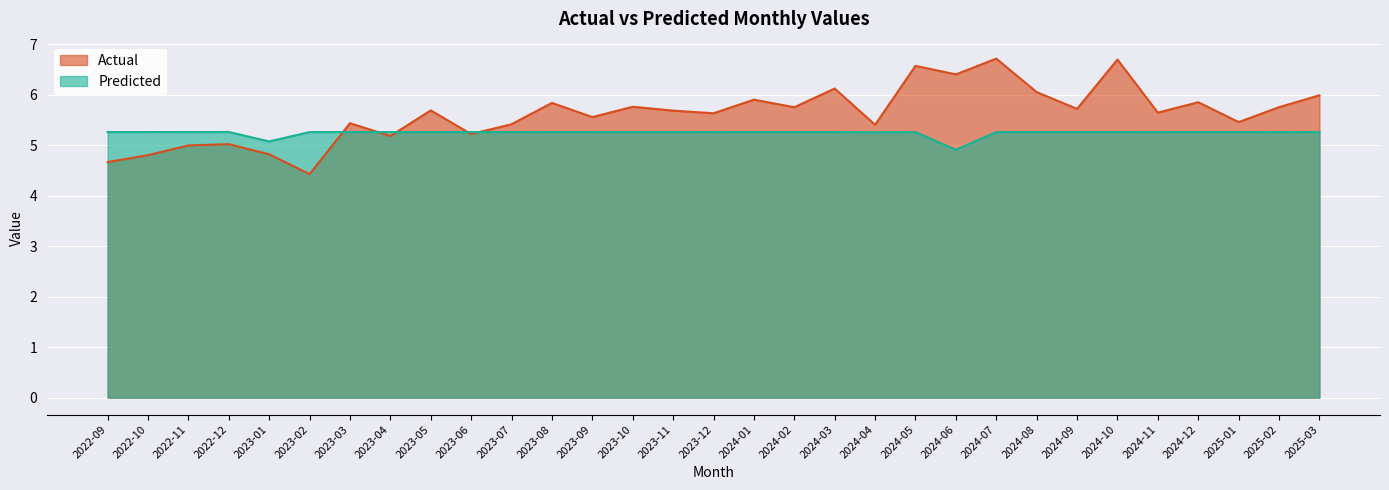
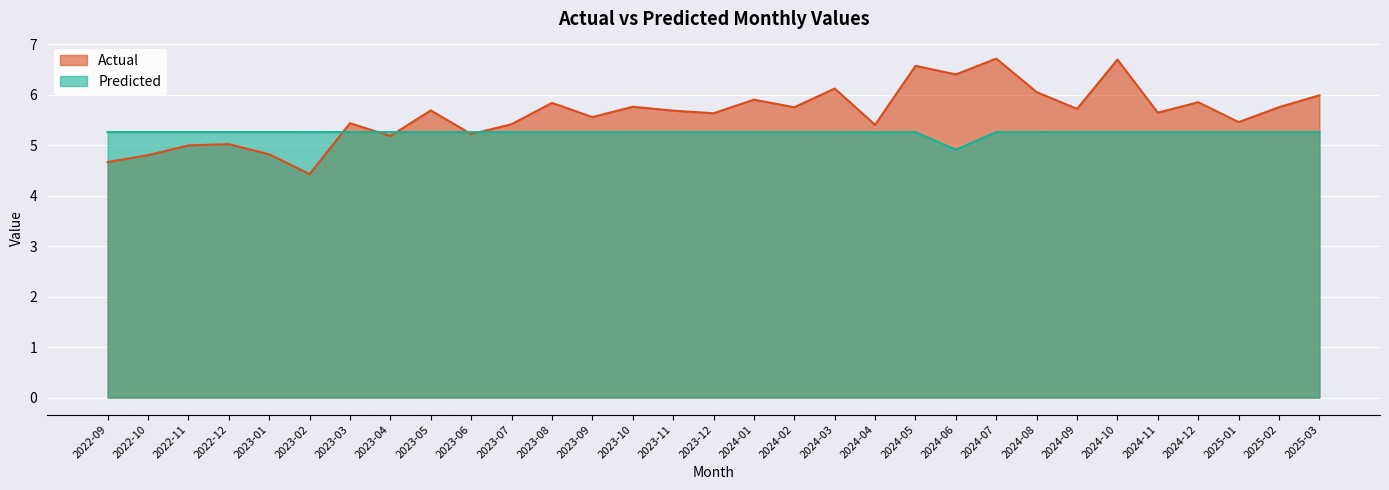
  {
    "Actual": {
      "2022-09": 4.7,
      "2022-10": 4.8,
      "2022-11": 5.0,
      "2022-12": 5.0,
      "2023-01": 4.8,
      "2023-02": 4.4,
      "2023-03": 5.4,
      "2023-04": 5.2,
      "2023-05": 5.7,
      "2023-07": 5.4,
      "2023-08": 5.8,
      "2023-09": 5.6,
      "2023-10": 5.8,
      "2023-11": 5.7,
      "2023-12": 5.6,
      "2024-01": 5.9,
      "2024-02": 5.8,
      "2024-03": 6.1,
      "2024-04": 5.4,
      "2024-05": 6.6,
      "2024-06": 6.4,
      "2024-07": 6.7,
      "2024-08": 6.1,
      "2024-09": 5.7,
      "2024-10": 6.7,
      "2024-11": 5.6,
      "2024-12": 5.9,
      "2025-01": 5.5,
      "2025-02": 5.8,
      "2025-03": 6.0
    },
    "Predicted": {
      "2022-09": 5.3,
      "2022-10": 5.3,
      "2022-11": 5.3,
      "2022-12": 5.3,
-     "2023-01": 5.1,
+     "2023-01": 5.3,
      "2023-02": 5.3,
      "2023-03": 5.3,
      "2023-04": 5.3,
      "2023-05": 5.3,
      "2023-07": 5.3,
      "2023-08": 5.3,
      "2023-09": 5.3,
      "2023-10": 5.3,
      "2023-11": 5.3,
      "2023-12": 5.3,
      "2024-01": 5.3,
      "2024-02": 5.3,
      "2024-03": 5.3,
      "2024-04": 5.3,
      "2024-05": 5.3,
      "2024-06": 4.9,
      "2024-07": 5.3,
      "2024-08": 5.3,
      "2024-09": 5.3,
      "2024-10": 5.3,
      "2024-11": 5.3,
      "2024-12": 5.3,
      "2025-01": 5.3,
      "2025-02": 5.3,
      "2025-03": 5.3
    }
  }
